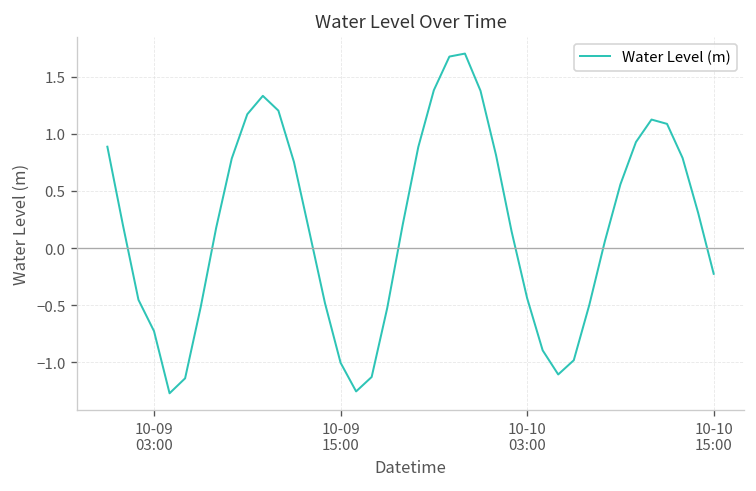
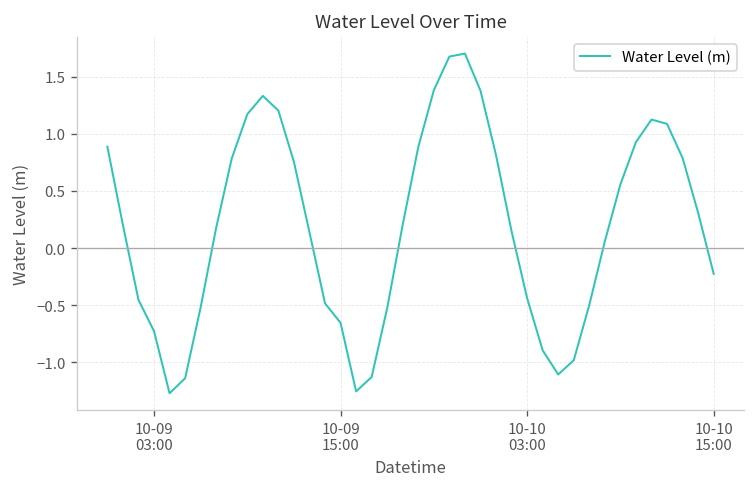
  {
    "10-09 03:00": -0.7,
-   "10-09 15:00": -1.0,
+   "10-09 15:00": -0.7,
    "10-10 03:00": -0.4,
    "10-10 15:00": -0.2
  }
